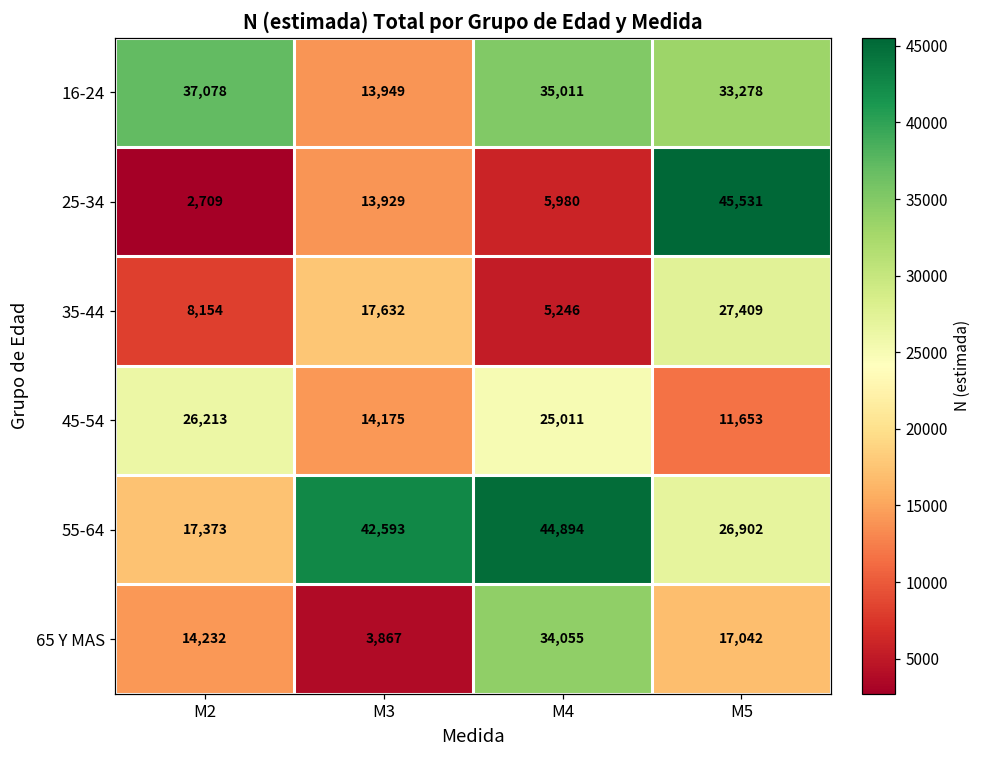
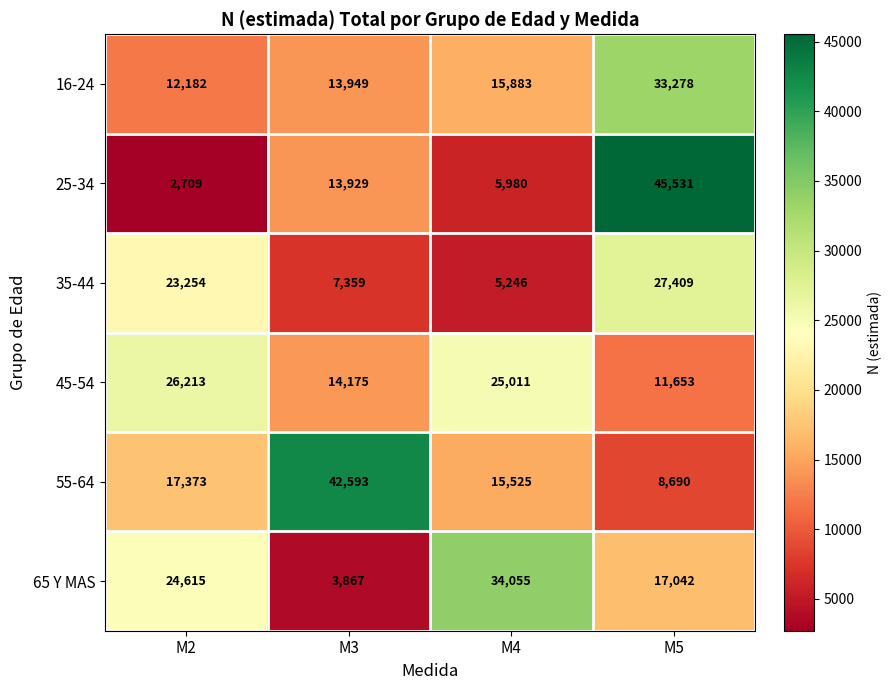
  {
    "16-24": {
-     "M2": "37,078",
+     "M2": "12,182",
      "M3": "13,949",
-     "M4": "35,011",
+     "M4": "15,883",
      "M5": "33,278"
    },
    "25-34": {
      "M2": "2,709",
      "M3": "13,929",
      "M4": "5,980",
      "M5": "45,531"
    },
    "35-44": {
-     "M2": "8,154",
-     "M3": "17,632",
+     "M2": "23,254",
+     "M3": "7,359",
      "M4": "5,246",
      "M5": "27,409"
    },
    "45-54": {
      "M2": "26,213",
      "M3": "14,175",
      "M4": "25,011",
      "M5": "11,653"
    },
    "55-64": {
      "M2": "17,373",
      "M3": "42,593",
-     "M4": "44,894",
-     "M5": "26,902"
+     "M4": "15,525",
+     "M5": "8,690"
    },
    "65 Y MAS": {
-     "M2": "14,232",
+     "M2": "24,615",
      "M3": "3,867",
      "M4": "34,055",
      "M5": "17,042"
    }
  }
